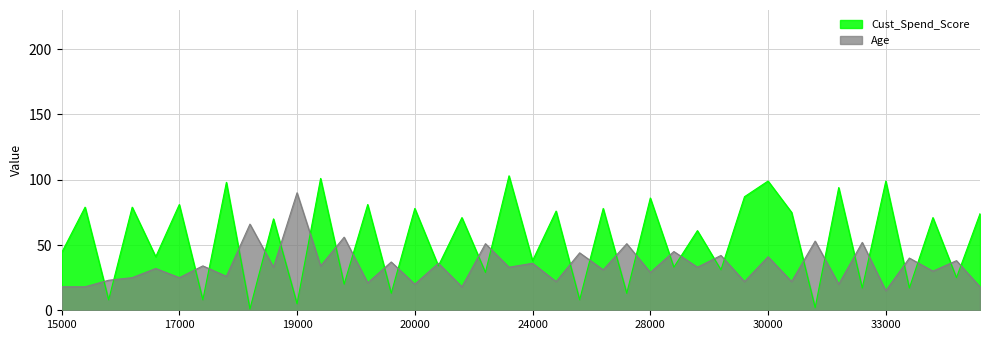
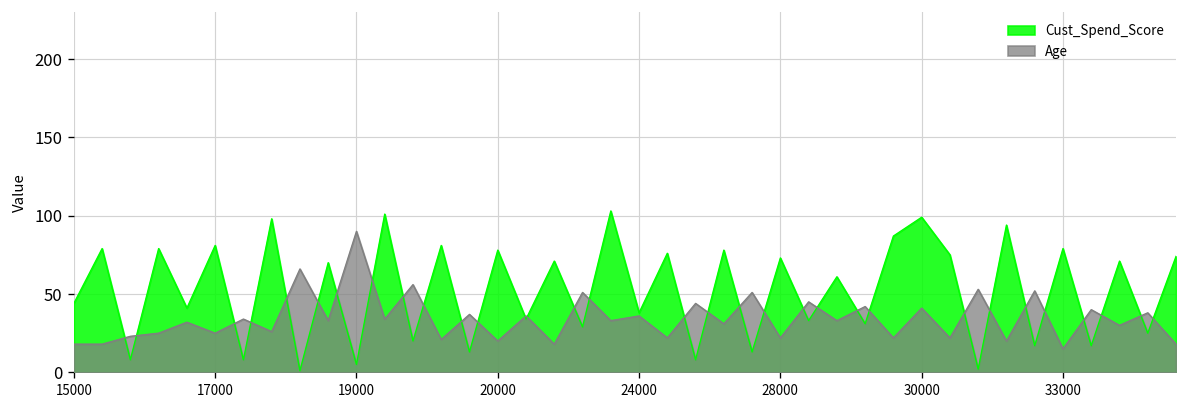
  {
    "Cust_Spend_Score": {
      "15000": 44,
      "17000": 81,
      "19000": 5,
      "20000": 78,
      "24000": 38,
-     "28000": 86,
+     "28000": 73,
      "30000": 99,
-     "33000": 99
+     "33000": 79
    },
    "Age": {
      "15000": 18,
      "17000": 25,
      "19000": 90,
      "20000": 20,
      "24000": 36,
-     "28000": 29,
+     "28000": 22,
      "30000": 41,
      "33000": 15
    }
  }
